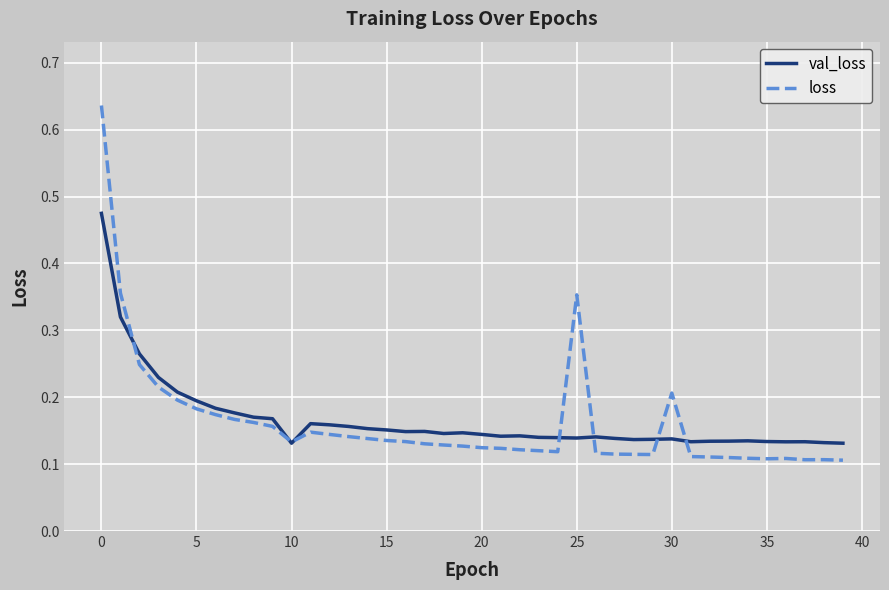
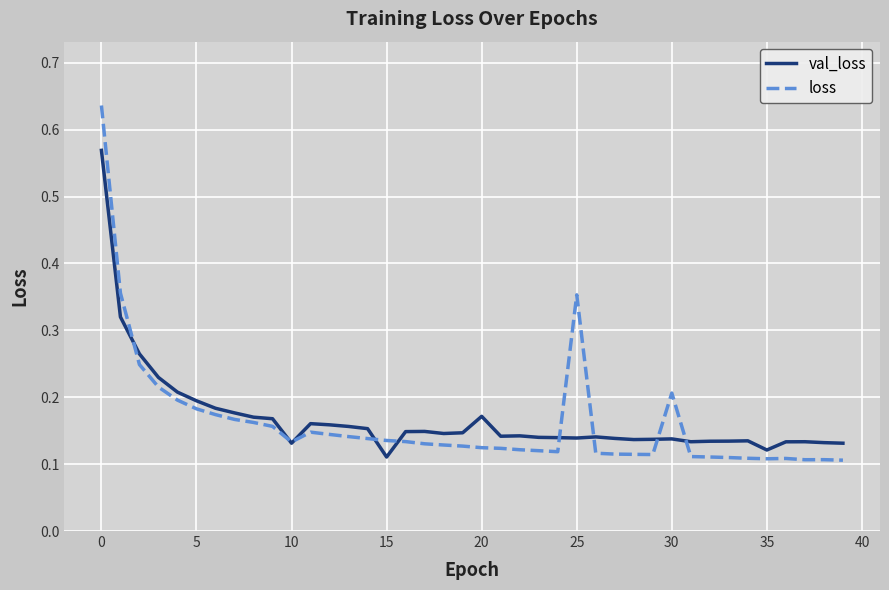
  {
    "val_loss": {
-     "0": 0.47,
+     "0": 0.57,
      "5": 0.19,
-     "15": 0.15,
-     "20": 0.14,
+     "15": 0.11,
+     "20": 0.17,
      "25": 0.14,
      "30": 0.14,
-     "35": 0.13
+     "35": 0.12
    },
    "loss": {
      "0": 0.64,
      "5": 0.18,
      "15": 0.14,
      "20": 0.12,
      "25": 0.35,
      "30": 0.21,
      "35": 0.11
    }
  }
